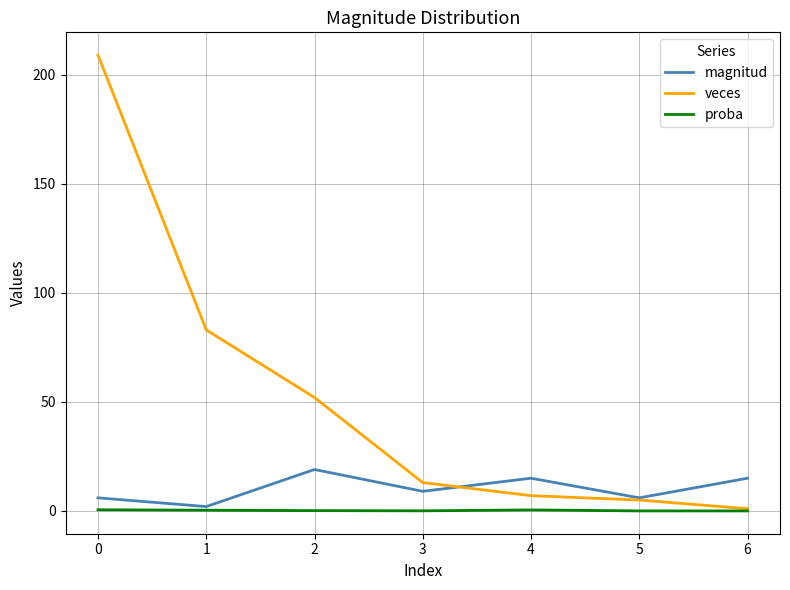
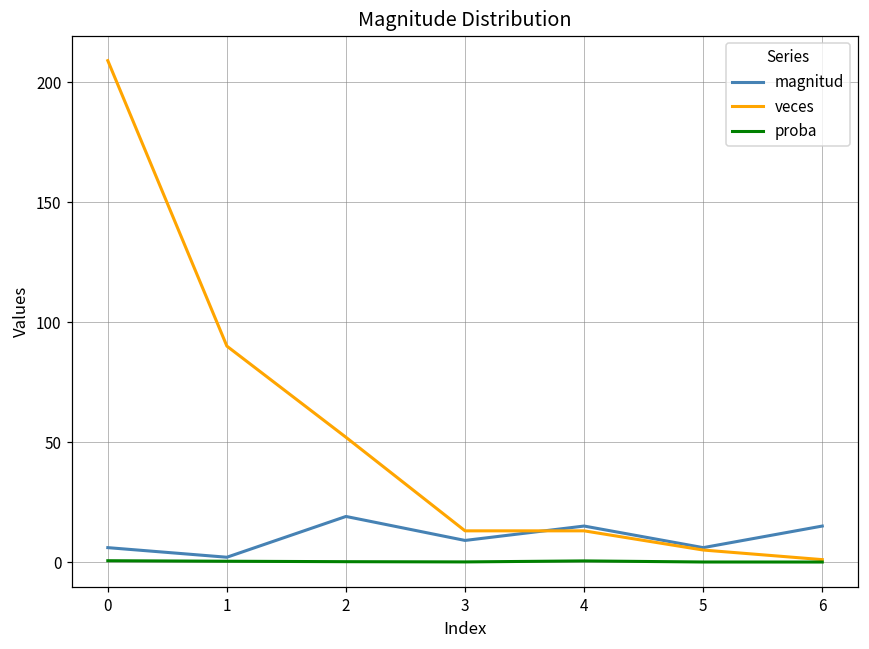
  {
    "magnitud": {
      "0": 6,
      "1": 2,
      "2": 19,
      "3": 9,
      "4": 15,
      "6": 15
    },
    "veces": {
      "0": 209,
-     "1": 83,
+     "1": 90,
      "2": 52,
      "3": 13,
-     "4": 7
+     "4": 13
    },
    "proba": {
      "0": 1,
      "1": 0,
      "2": 0,
      "3": 0,
      "4": 0,
      "5": 0
    }
  }
